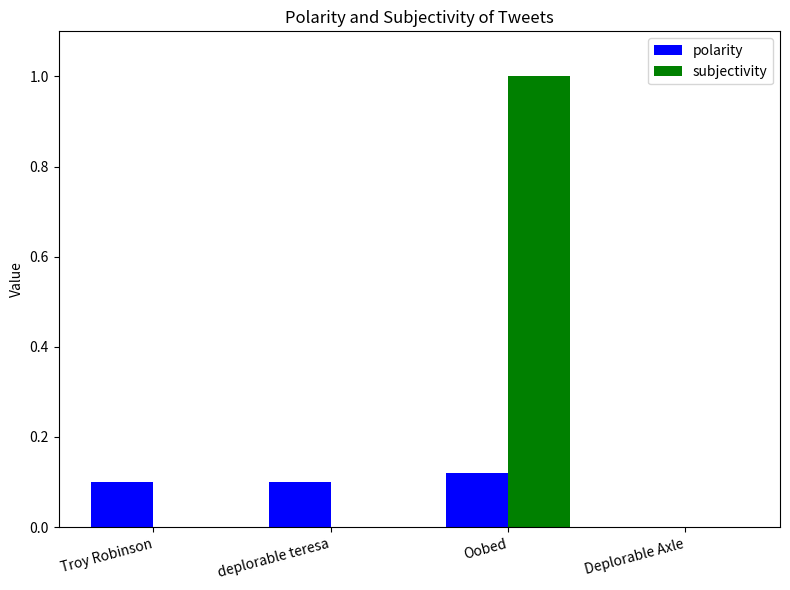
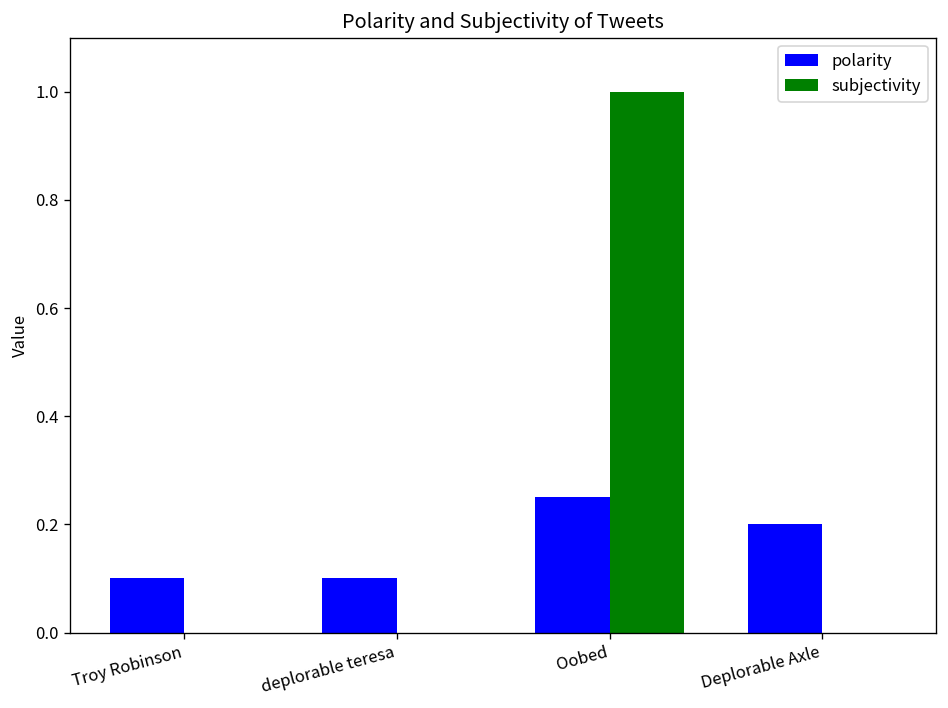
  {
    "polarity": {
      "Troy Robinson": 0.10,
      "deplorable teresa": 0.10,
-     "Oobed": 0.12,
-     "Deplorable Axle": 0.0
+     "Oobed": 0.25,
+     "Deplorable Axle": 0.2
    },
    "subjectivity": {
      "Troy Robinson": 0.00,
      "deplorable teresa": 0.00,
      "Oobed": 1.00,
      "Deplorable Axle": 0.00
    }
  }
